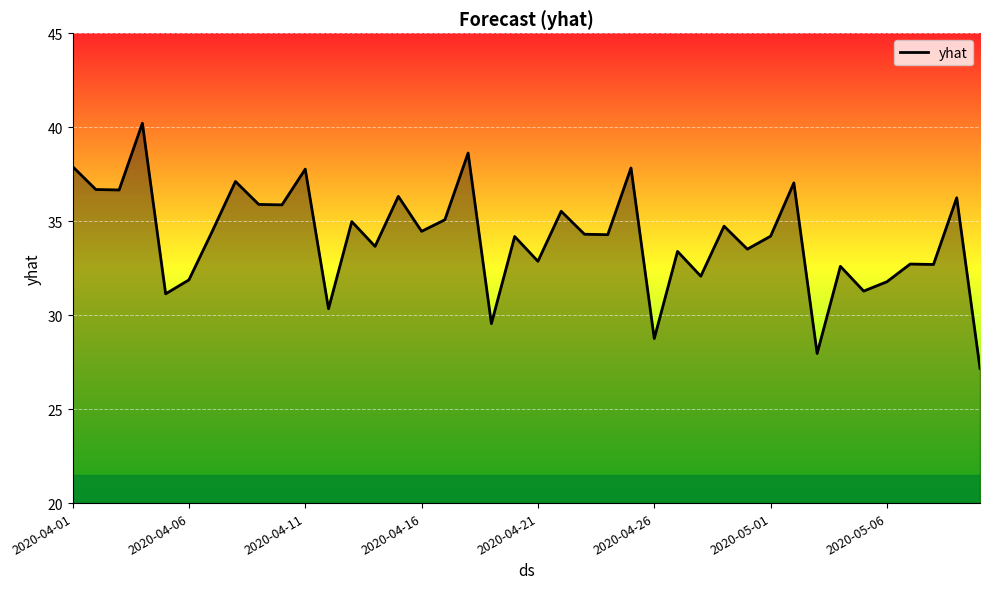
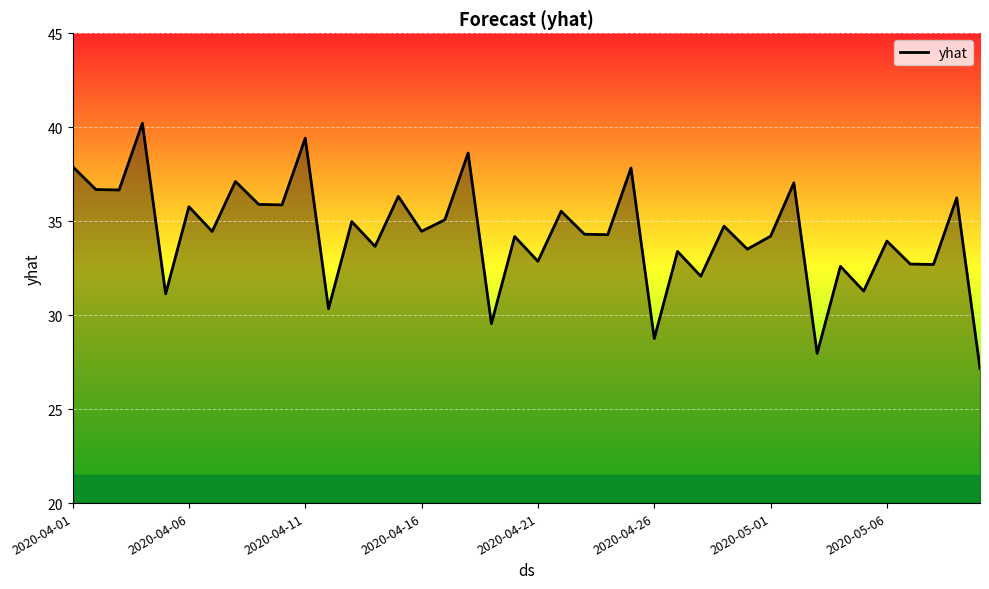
  {
    "2020-04-01": 37.9,
-   "2020-04-06": 31.9,
-   "2020-04-11": 37.8,
+   "2020-04-06": 35.8,
+   "2020-04-11": 39.4,
    "2020-04-16": 34.5,
    "2020-04-21": 32.9,
    "2020-04-26": 28.8,
    "2020-05-01": 34.2,
-   "2020-05-06": 31.8
+   "2020-05-06": 33.9
  }
